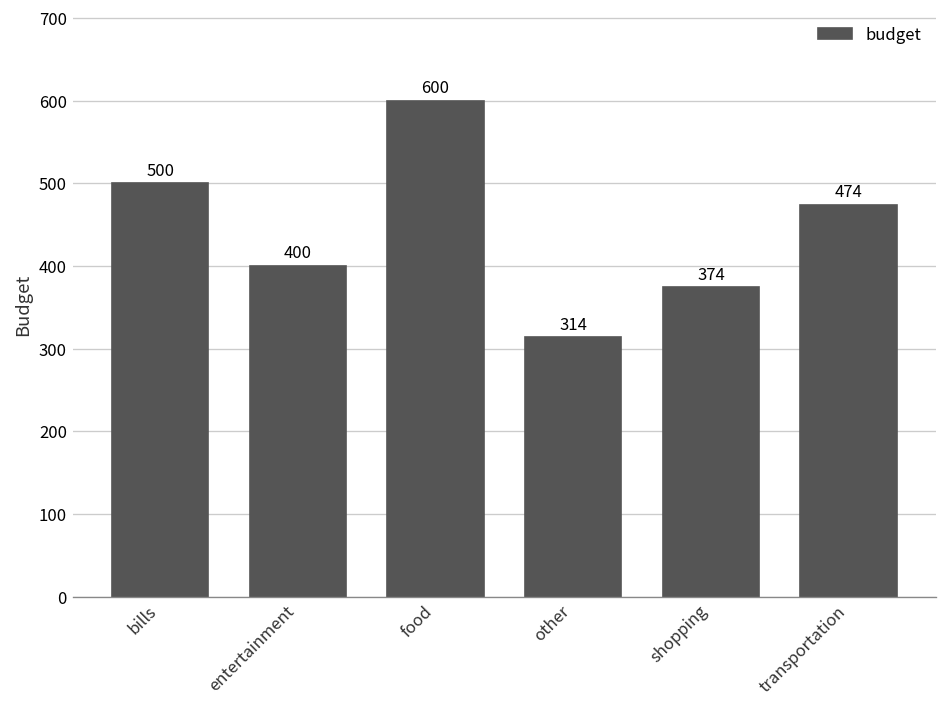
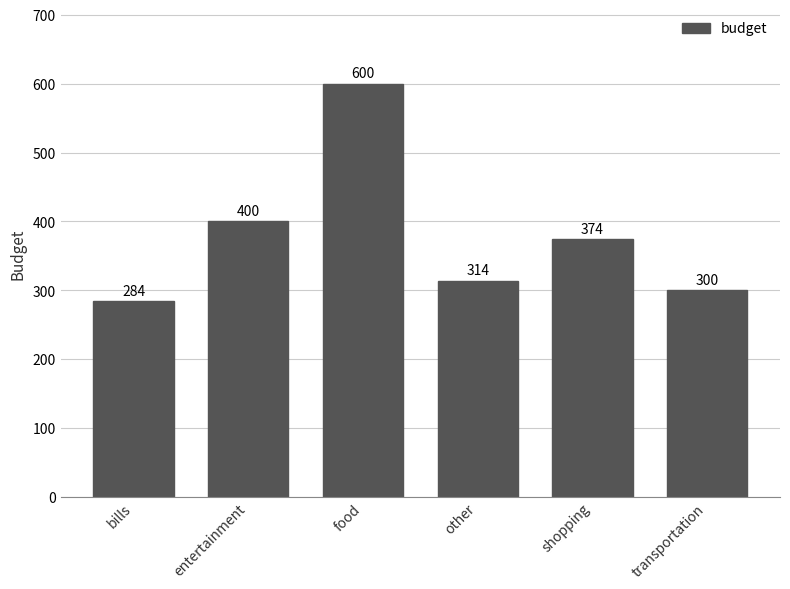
  {
-   "bills": 500,
+   "bills": 284,
    "entertainment": 400,
    "food": 600,
    "other": 314,
    "shopping": 374,
-   "transportation": 474
+   "transportation": 300
  }
